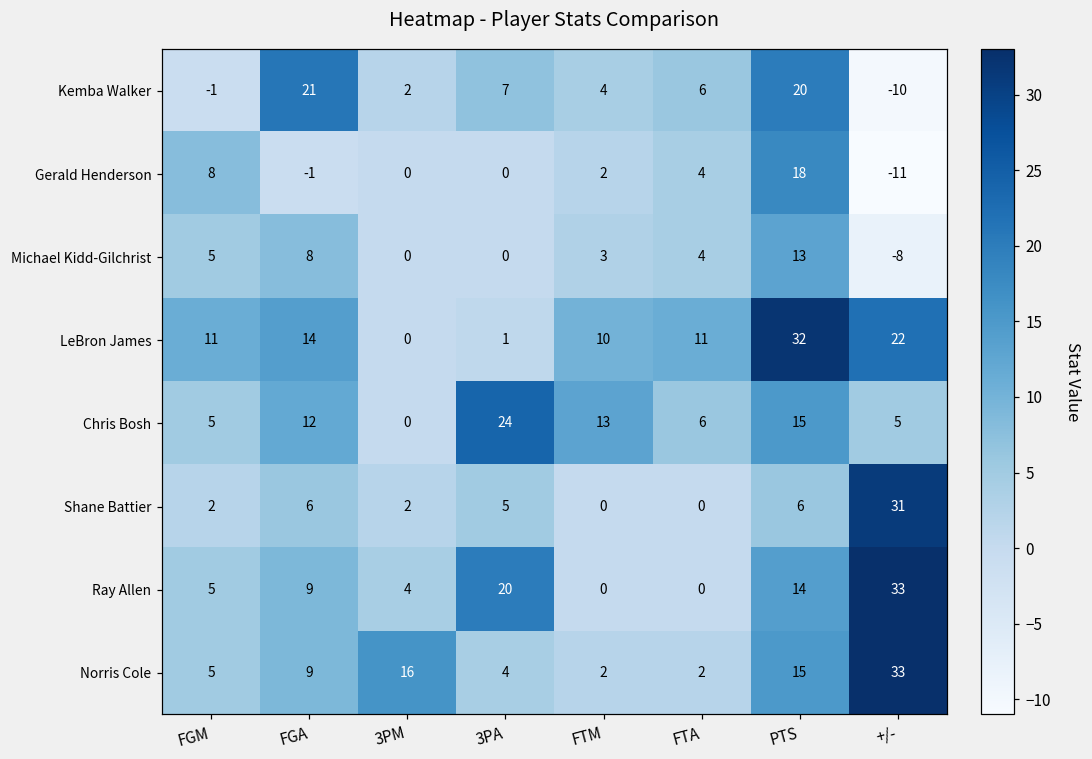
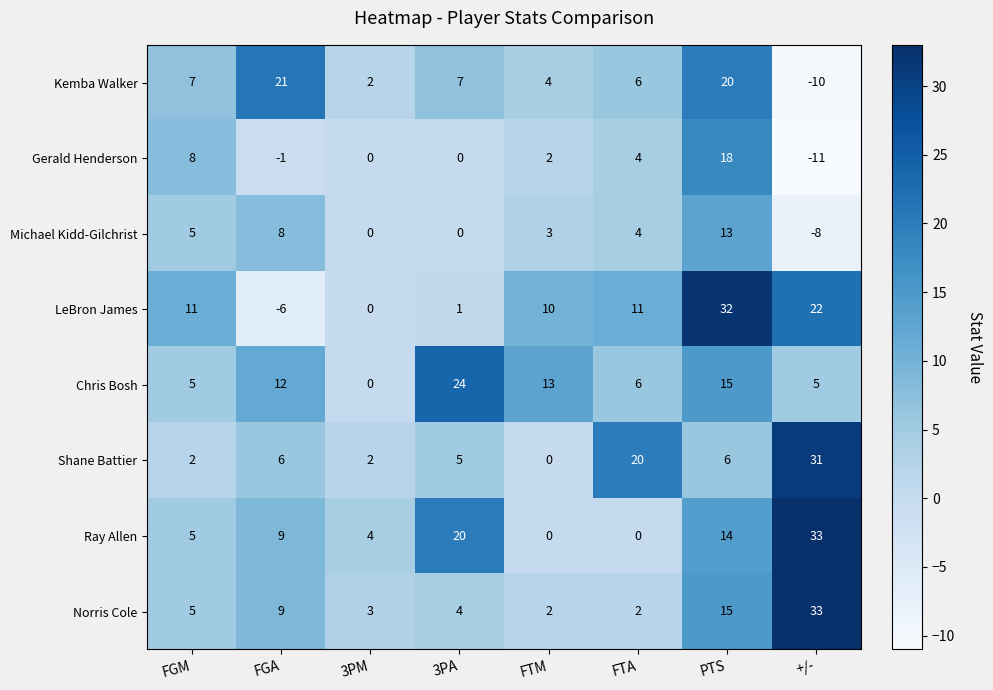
  {
    "Kemba Walker": {
-     "FGM": -1,
+     "FGM": 7,
      "FGA": 21,
      "3PM": 2,
      "3PA": 7,
      "FTM": 4,
      "FTA": 6,
      "PTS": 20,
      "+/-": -10
    },
    "Gerald Henderson": {
      "FGM": 8,
      "FGA": -1,
      "3PM": 0,
      "3PA": 0,
      "FTM": 2,
      "FTA": 4,
      "PTS": 18,
      "+/-": -11
    },
    "Michael Kidd-Gilchrist": {
      "FGM": 5,
      "FGA": 8,
      "3PM": 0,
      "3PA": 0,
      "FTM": 3,
      "FTA": 4,
      "PTS": 13,
      "+/-": -8
    },
    "LeBron James": {
      "FGM": 11,
-     "FGA": 14,
+     "FGA": -6,
      "3PM": 0,
      "3PA": 1,
      "FTM": 10,
      "FTA": 11,
      "PTS": 32,
      "+/-": 22
    },
    "Chris Bosh": {
      "FGM": 5,
      "FGA": 12,
      "3PM": 0,
      "3PA": 24,
      "FTM": 13,
      "FTA": 6,
      "PTS": 15,
      "+/-": 5
    },
    "Shane Battier": {
      "FGM": 2,
      "FGA": 6,
      "3PM": 2,
      "3PA": 5,
      "FTM": 0,
-     "FTA": 0,
+     "FTA": 20,
      "PTS": 6,
      "+/-": 31
    },
    "Ray Allen": {
      "FGM": 5,
      "FGA": 9,
      "3PM": 4,
      "3PA": 20,
      "FTM": 0,
      "FTA": 0,
      "PTS": 14,
      "+/-": 33
    },
    "Norris Cole": {
      "FGM": 5,
      "FGA": 9,
-     "3PM": 16,
+     "3PM": 3,
      "3PA": 4,
      "FTM": 2,
      "FTA": 2,
      "PTS": 15,
      "+/-": 33
    }
  }
